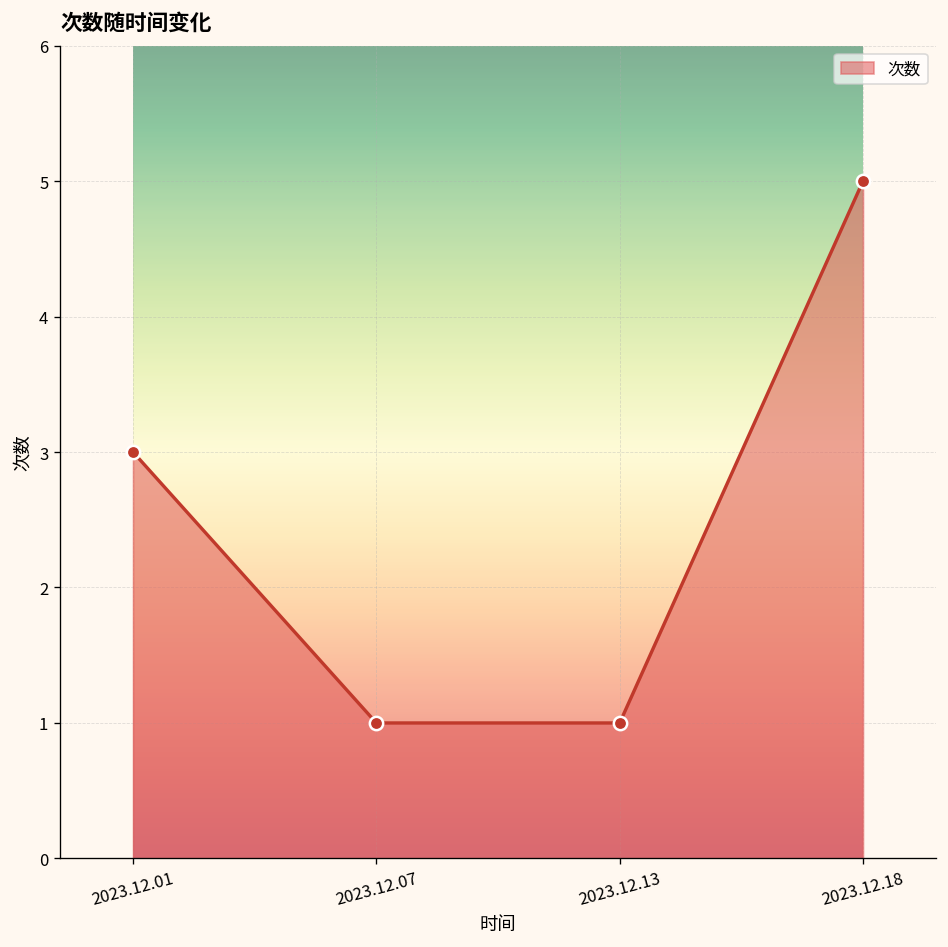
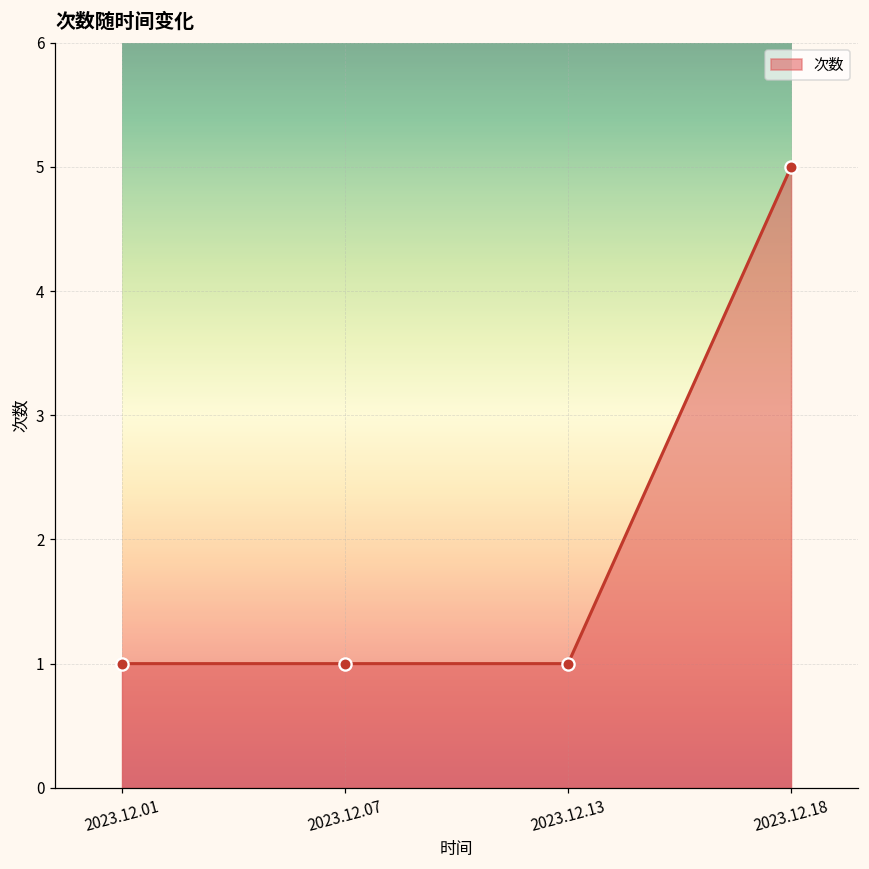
  {
-   "2023.12.01": 3,
+   "2023.12.01": 1,
    "2023.12.07": 1,
    "2023.12.13": 1,
    "2023.12.18": 5
  }
